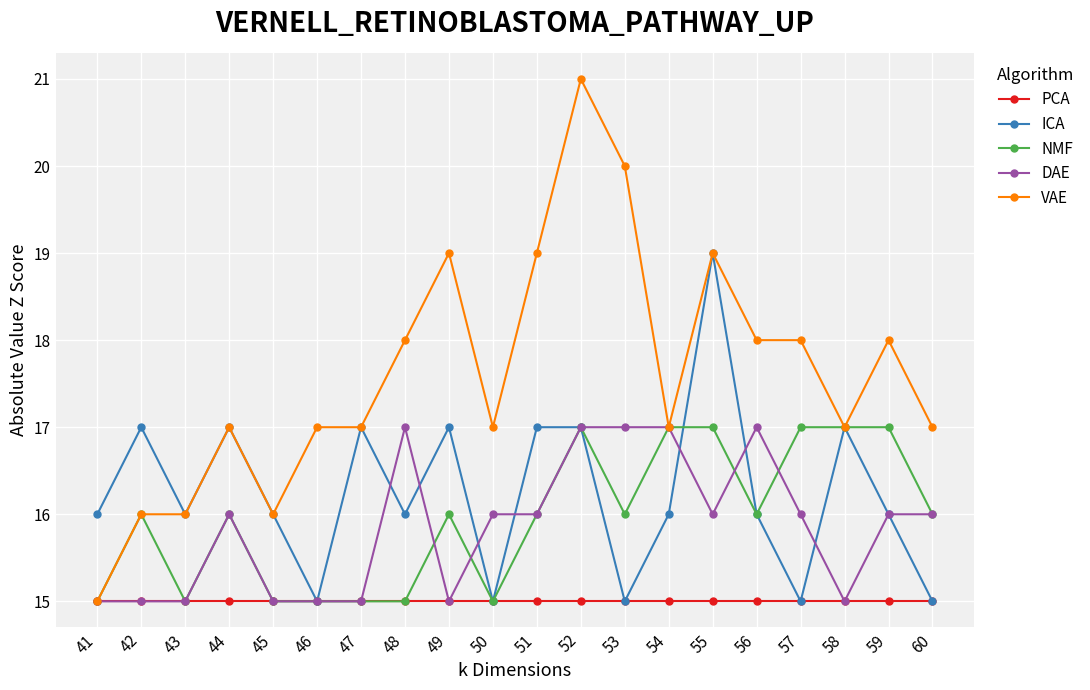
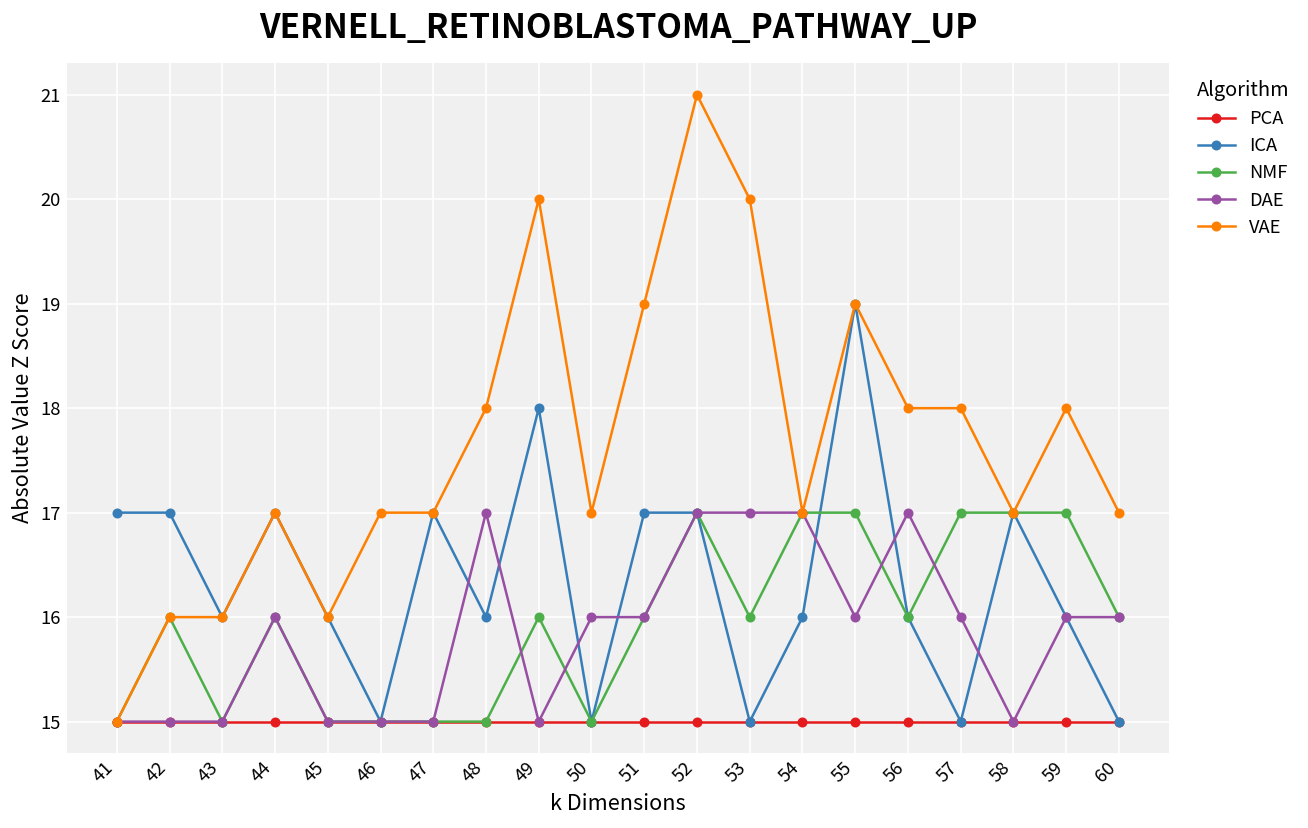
  {
    "PCA": {
      "44": 15,
      "51": 15,
      "52": 15,
      "54": 15,
      "55": 15,
      "56": 15,
      "59": 15
    },
    "ICA": {
-     "41": 16,
+     "41": 17,
      "42": 17,
      "48": 16,
-     "49": 17,
+     "49": 18,
      "51": 17,
      "54": 16
    },
    "NMF": {
      "49": 16,
      "53": 16,
      "55": 17,
      "57": 17,
      "59": 17
    },
    "DAE": {
      "48": 17,
      "50": 16,
      "53": 17,
      "55": 16,
      "56": 17,
      "57": 16
    },
    "VAE": {
      "46": 17,
      "48": 18,
-     "49": 19,
+     "49": 20,
      "50": 17,
      "51": 19,
      "52": 21,
      "53": 20,
      "56": 18,
      "57": 18,
      "59": 18,
      "60": 17
    }
  }
